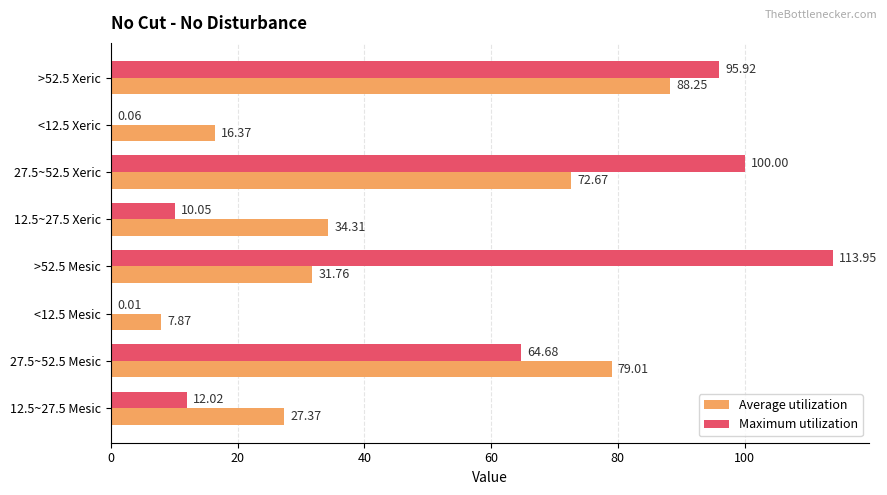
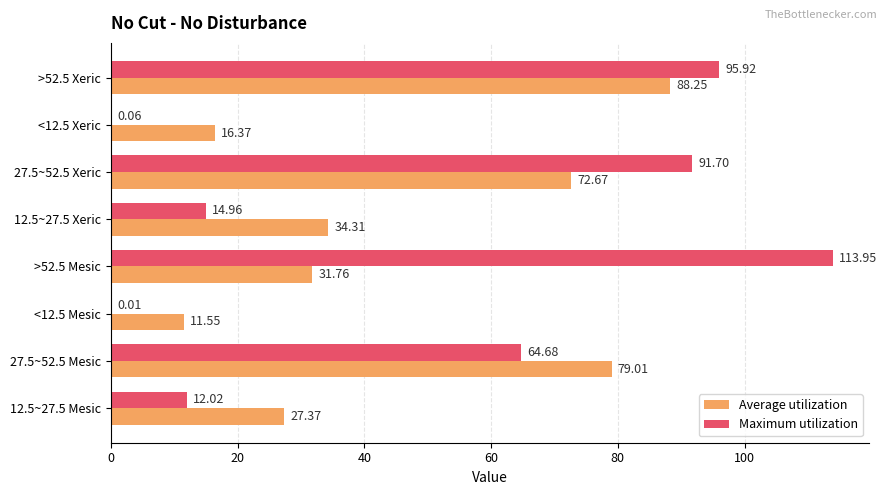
  {
    "Average utilization": {
      ">52.5 Xeric": 88.25,
      "<12.5 Xeric": 16.37,
      "27.5~52.5 Xeric": 72.67,
      "12.5~27.5 Xeric": 34.31,
      ">52.5 Mesic": 31.76,
-     "<12.5 Mesic": 7.87,
+     "<12.5 Mesic": 11.55,
      "27.5~52.5 Mesic": 79.01,
      "12.5~27.5 Mesic": 27.37
    },
    "Maximum utilization": {
      ">52.5 Xeric": 95.92,
      "<12.5 Xeric": 0.06,
-     "27.5~52.5 Xeric": 100.00,
-     "12.5~27.5 Xeric": 10.05,
+     "27.5~52.5 Xeric": 91.70,
+     "12.5~27.5 Xeric": 14.96,
      ">52.5 Mesic": 113.95,
      "<12.5 Mesic": 0.01,
      "27.5~52.5 Mesic": 64.68,
      "12.5~27.5 Mesic": 12.02
    }
  }
